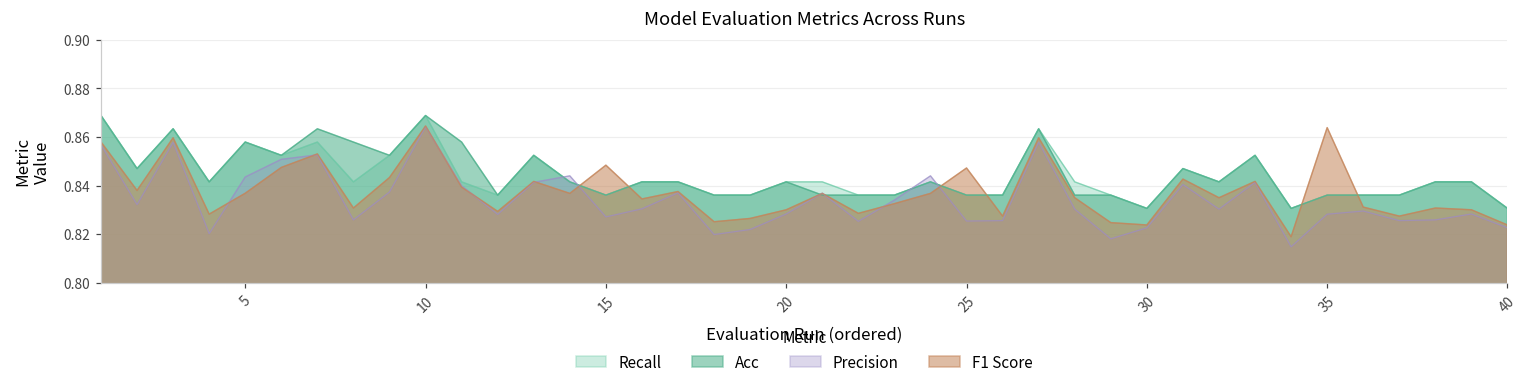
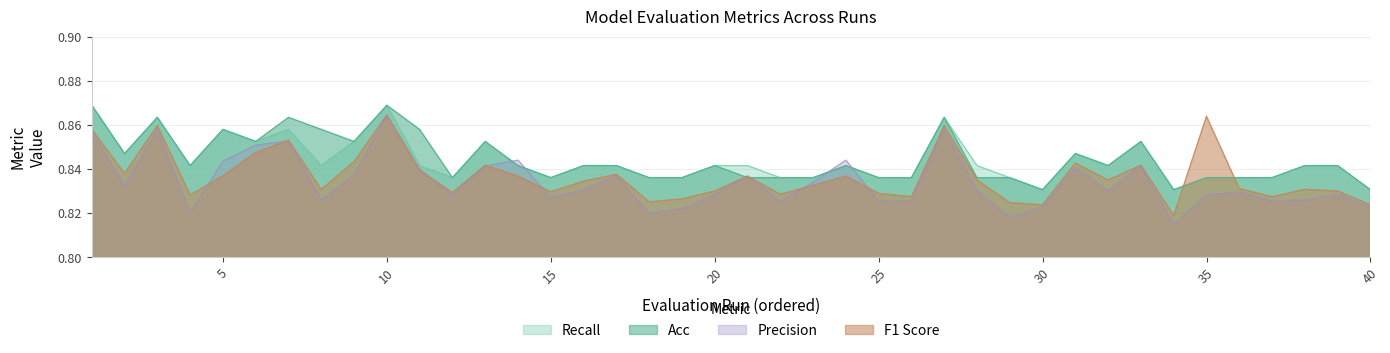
  {
    "F1 Score": {
      "5": 0.837,
-     "15": 0.848,
+     "15": 0.830,
      "20": 0.830,
-     "25": 0.847,
+     "25": 0.829,
      "30": 0.824,
      "35": 0.864,
      "40": 0.824
    }
  }
